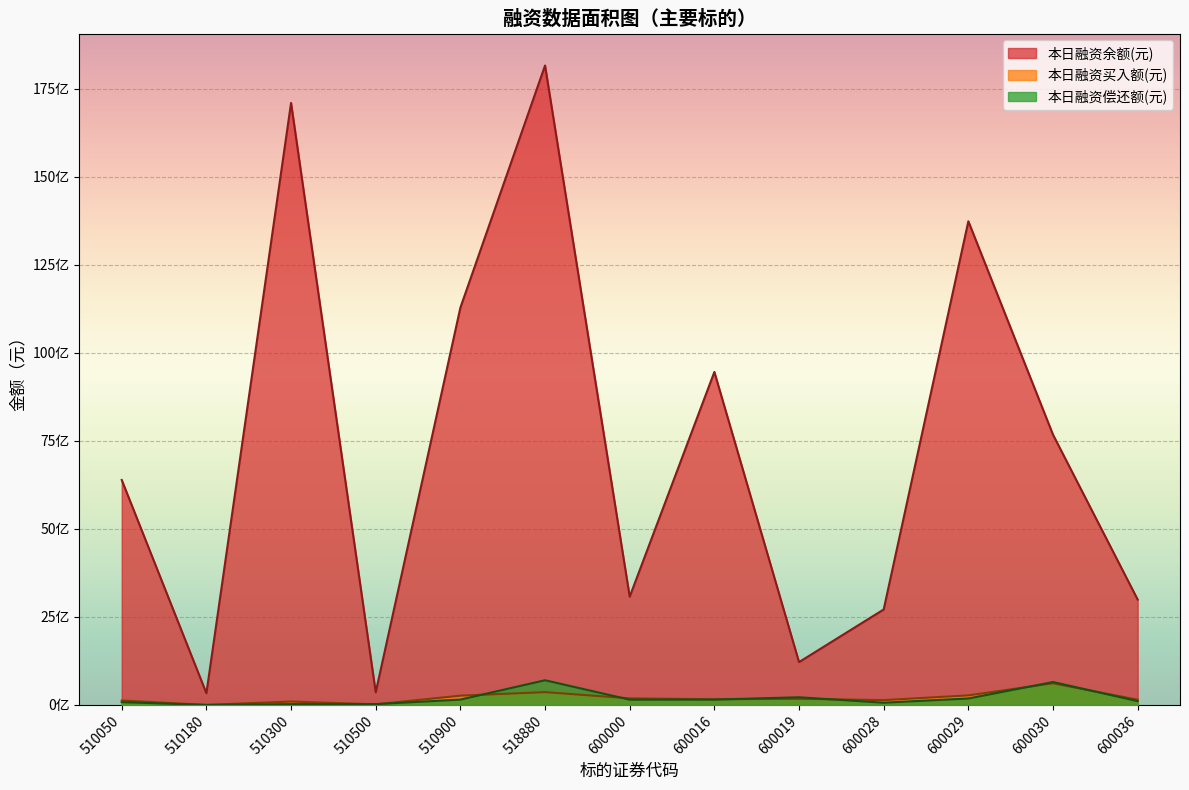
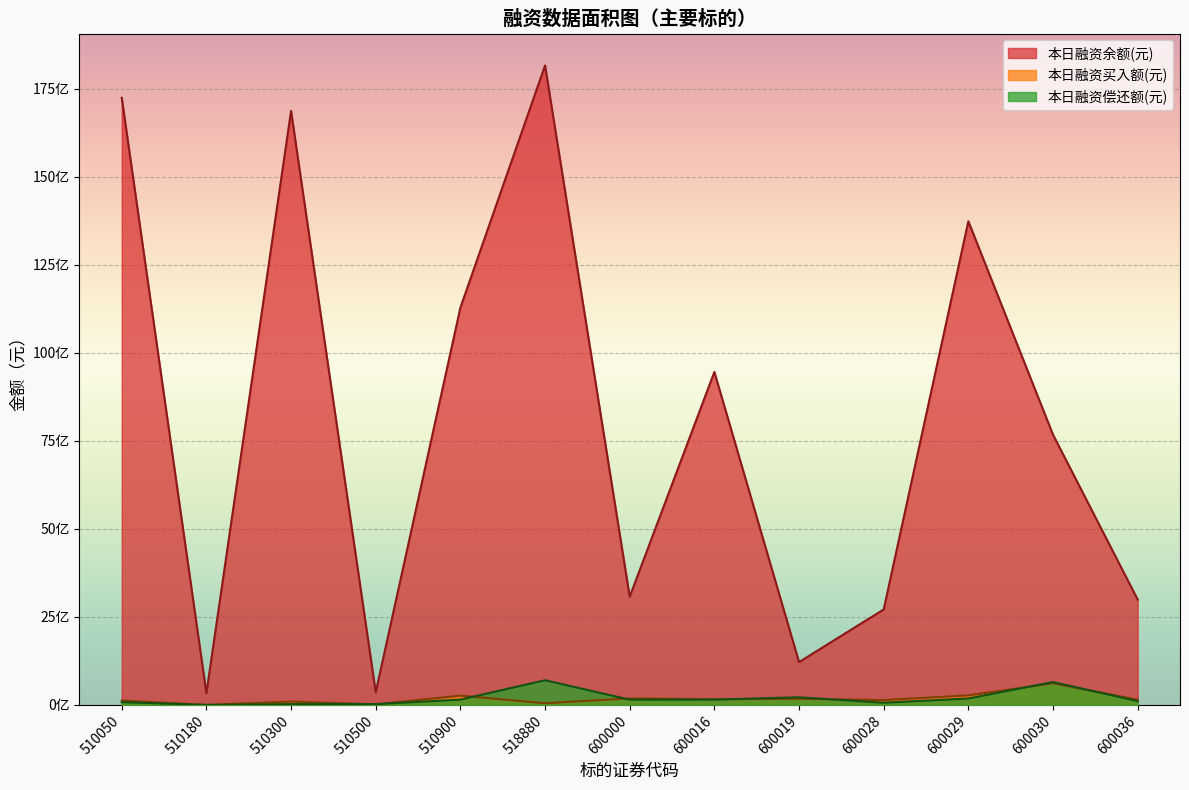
  {
    "本日融资余额(元)": {
-     "510050": "64亿",
+     "510050": "172亿",
      "510180": "3亿",
-     "510300": "171亿",
+     "510300": "169亿",
      "510500": "4亿",
      "510900": "113亿",
      "518880": "182亿",
      "600000": "31亿",
      "600016": "95亿",
      "600019": "12亿",
      "600028": "27亿",
      "600029": "137亿",
      "600030": "77亿",
      "600036": "30亿"
    },
    "本日融资买入额(元)": {
      "510900": "3亿",
-     "518880": "4亿",
+     "518880": "0亿",
      "600028": "1亿",
      "600029": "3亿"
    },
    "本日融资偿还额(元)": {
      "510900": "2亿",
      "518880": "7亿",
      "600028": "1亿",
      "600029": "2亿"
    }
  }
